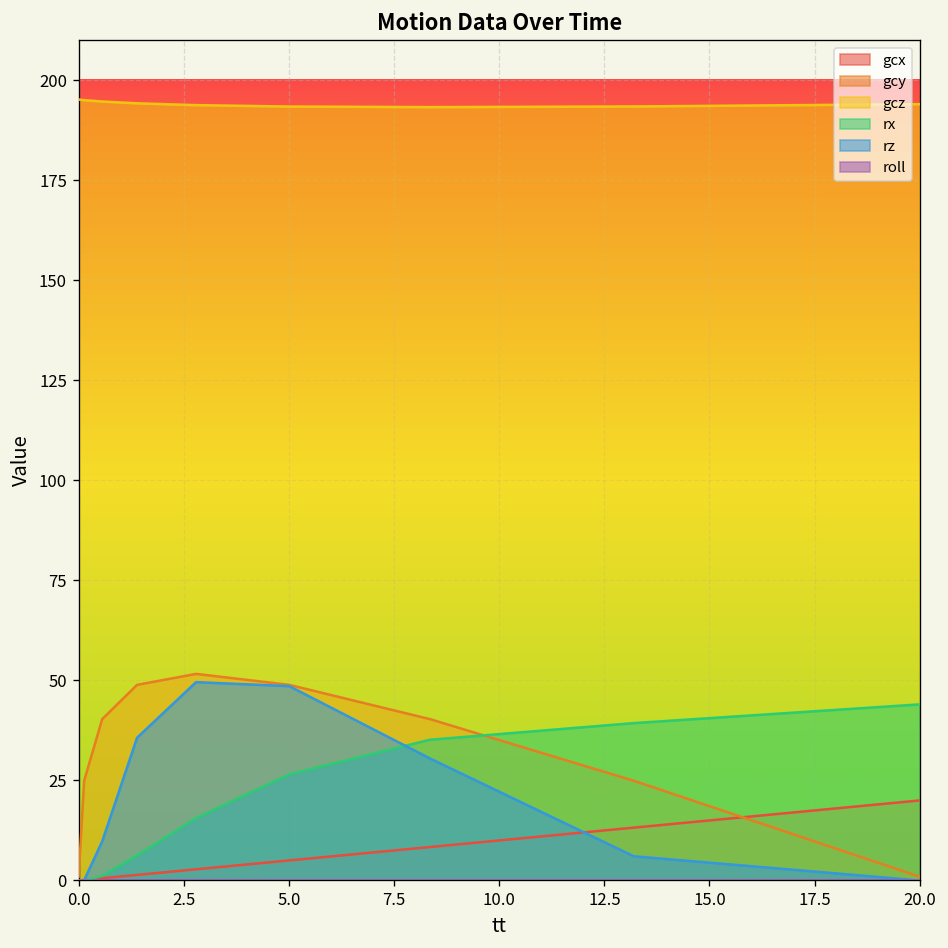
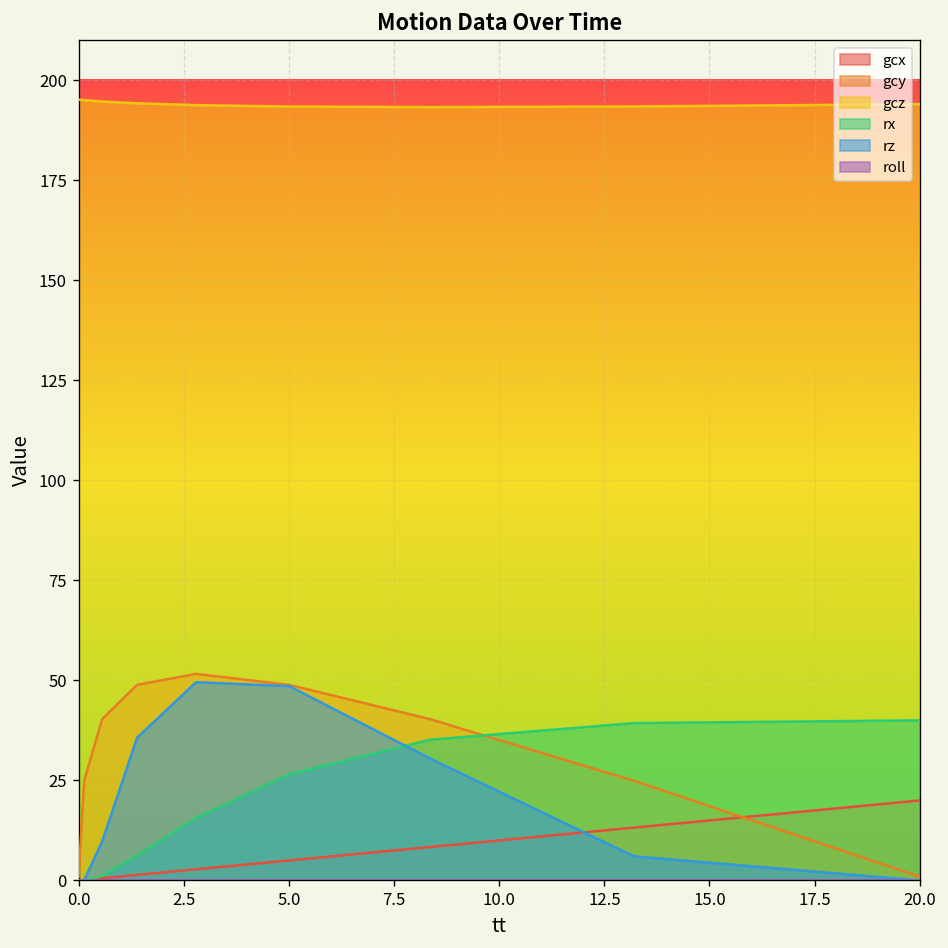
  {
    "rx": {
-     "20.0": 44
+     "20.0": 40
    }
  }
